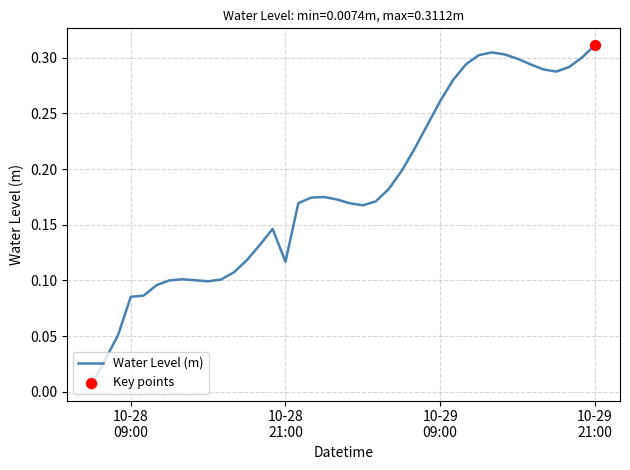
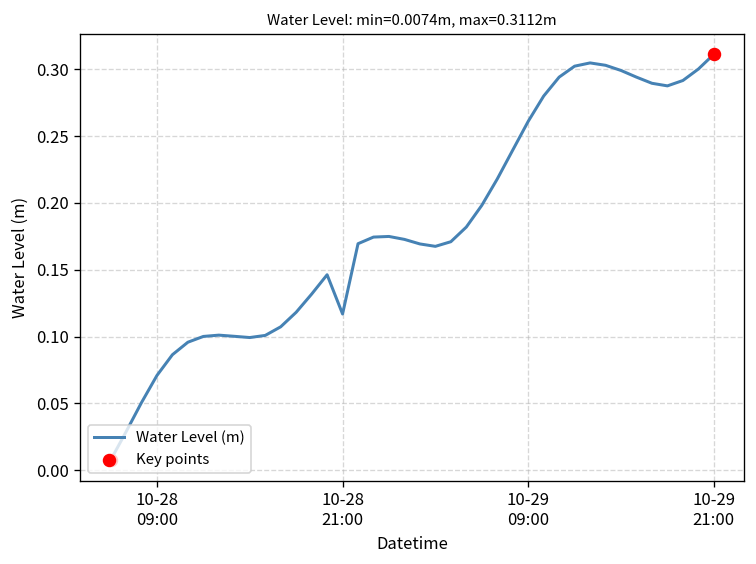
  {
    "Water Level (m)": {
-     "10-28 09:00": 0.085,
+     "10-28 09:00": 0.071,
      "10-28 21:00": 0.117,
      "10-29 09:00": 0.261
    }
  }
